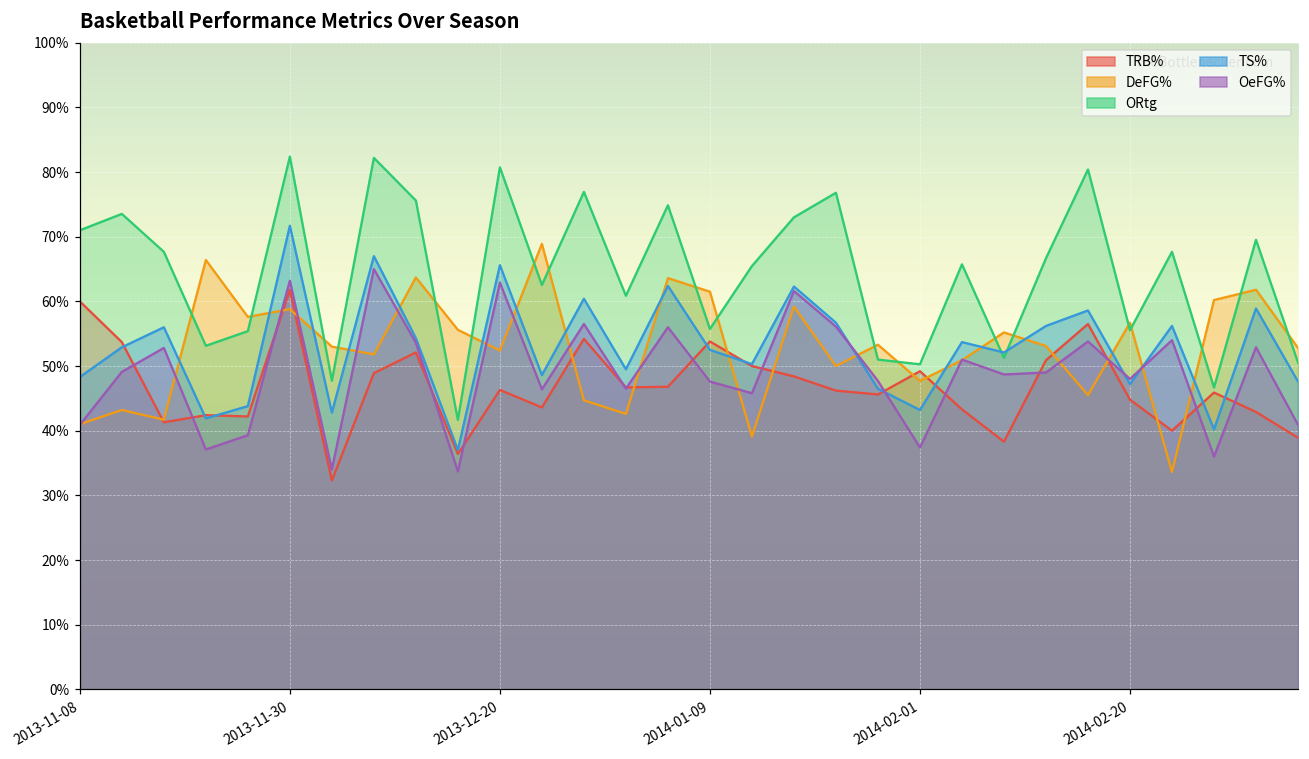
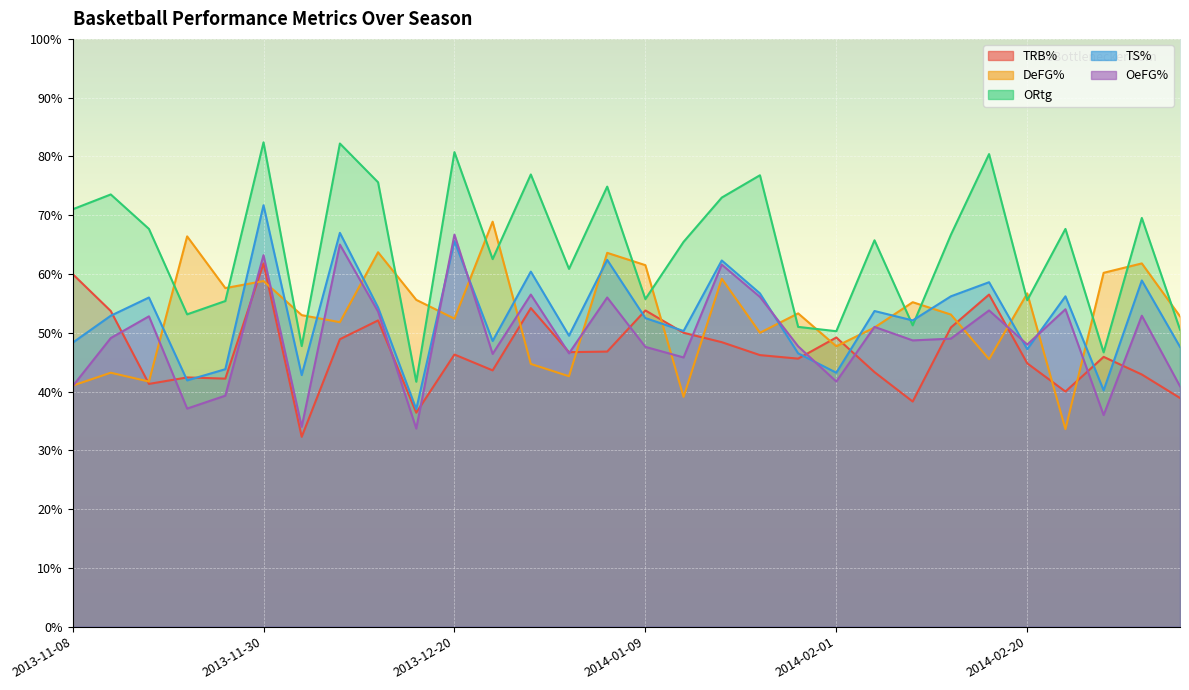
  {
    "OeFG%": {
      "2013-11-30": "63%",
-     "2013-12-20": "63%",
+     "2013-12-20": "67%",
      "2014-01-09": "48%",
-     "2014-02-01": "37%",
+     "2014-02-01": "42%",
      "2014-02-20": "48%"
    }
  }
